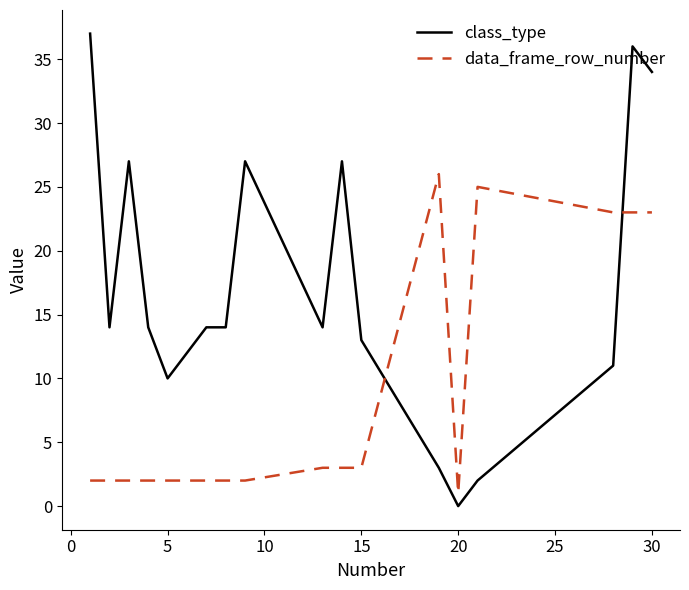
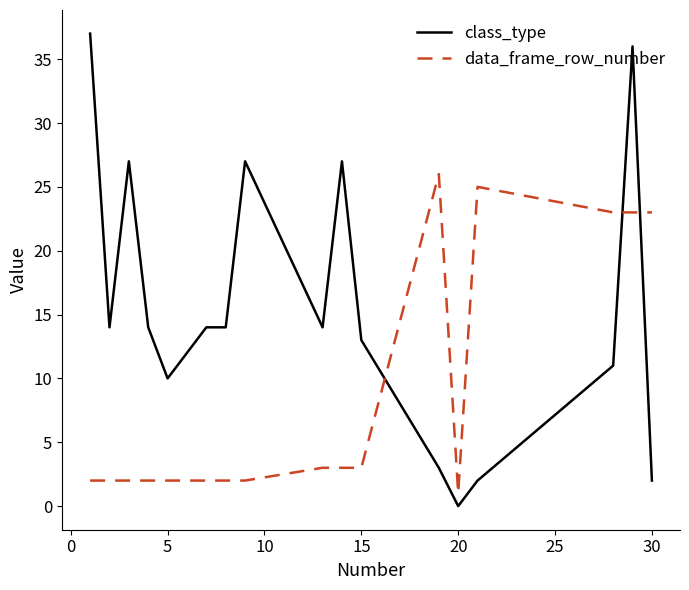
  {
    "class_type": {
      "5": 10,
      "15": 13,
      "20": 0,
-     "30": 34
+     "30": 2
    },
    "data_frame_row_number": {
      "5": 2,
      "15": 3,
      "20": 1,
      "30": 23
    }
  }
